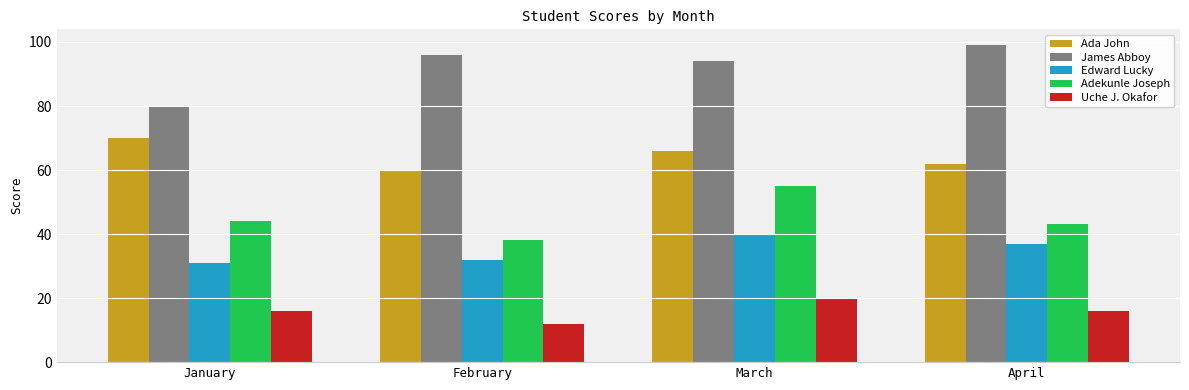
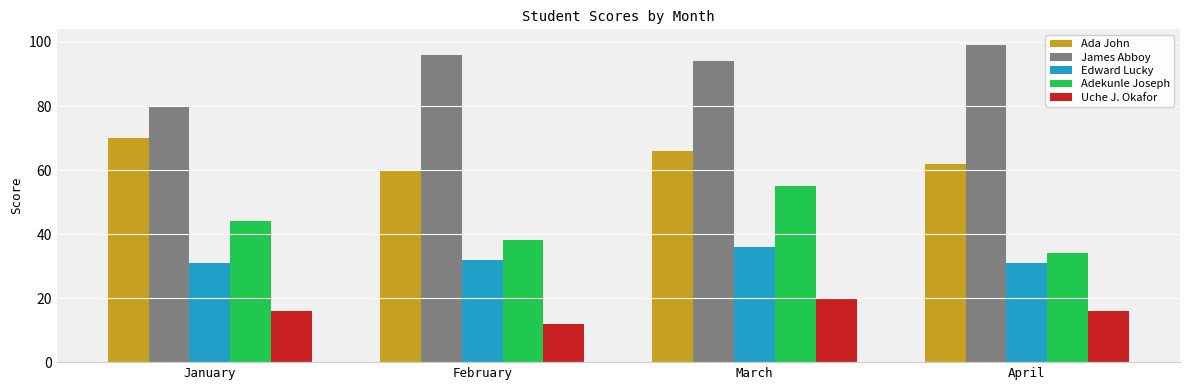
  {
    "Ada John": {
      "January": 70,
      "February": 60,
      "March": 66,
      "April": 62
    },
    "James Abboy": {
      "January": 80,
      "February": 96,
      "March": 94,
      "April": 99
    },
    "Edward Lucky": {
      "January": 31,
      "February": 32,
-     "March": 40,
-     "April": 37
+     "March": 36,
+     "April": 31
    },
    "Adekunle Joseph": {
      "January": 44,
      "February": 38,
      "March": 55,
-     "April": 43
+     "April": 34
    },
    "Uche J. Okafor": {
      "January": 16,
      "February": 12,
      "March": 20,
      "April": 16
    }
  }
